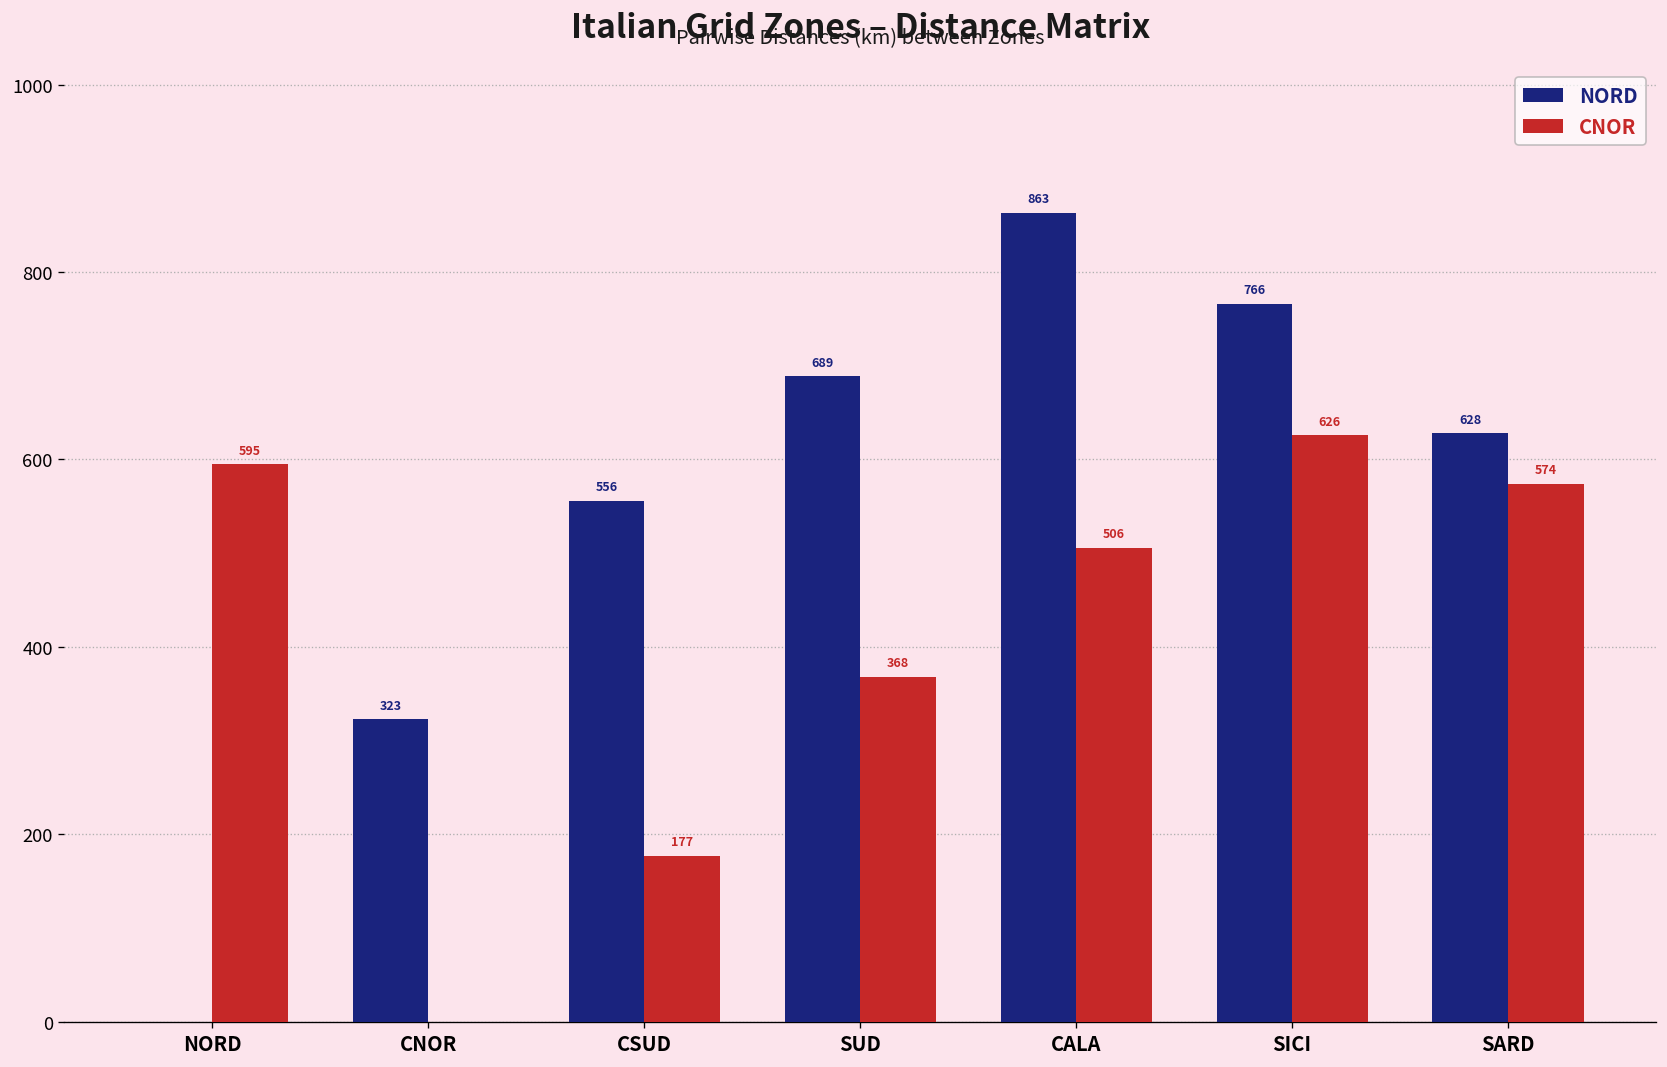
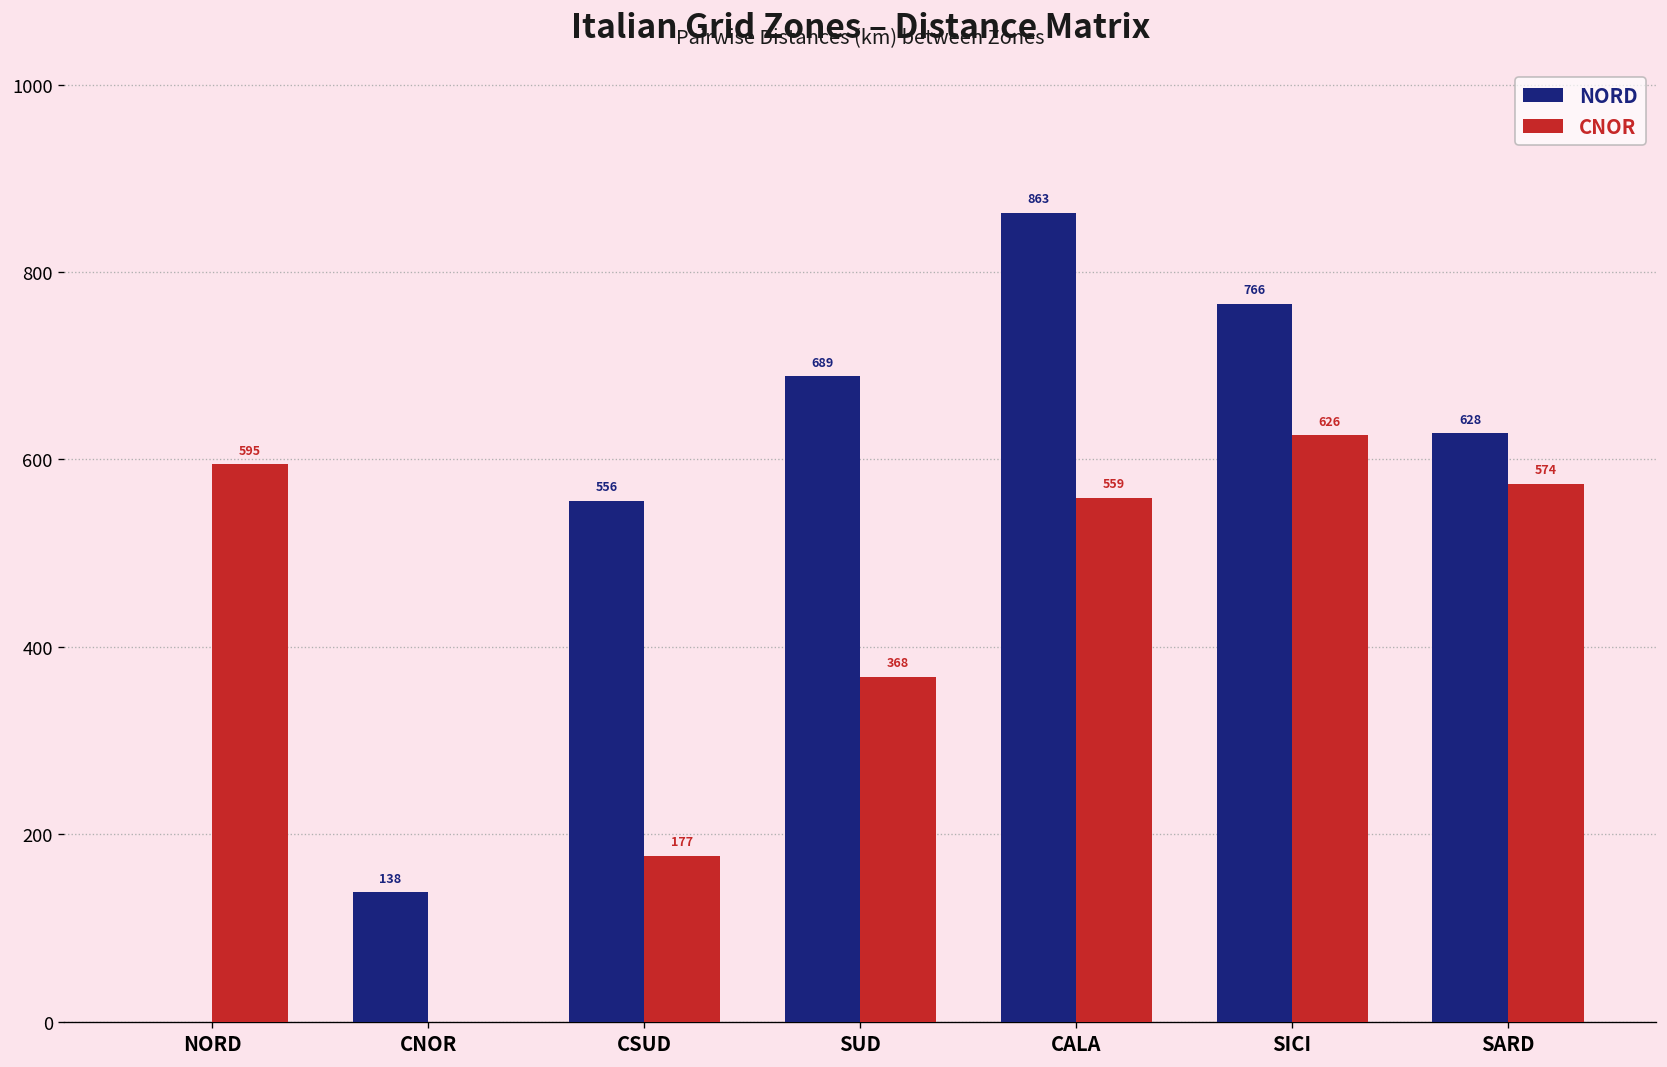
  {
    "NORD": {
-     "CNOR": 323,
+     "CNOR": 138,
      "CSUD": 556,
      "SUD": 689,
      "CALA": 863,
      "SICI": 766,
      "SARD": 628
    },
    "CNOR": {
      "NORD": 595,
      "CSUD": 177,
      "SUD": 368,
-     "CALA": 506,
+     "CALA": 559,
      "SICI": 626,
      "SARD": 574
    }
  }
